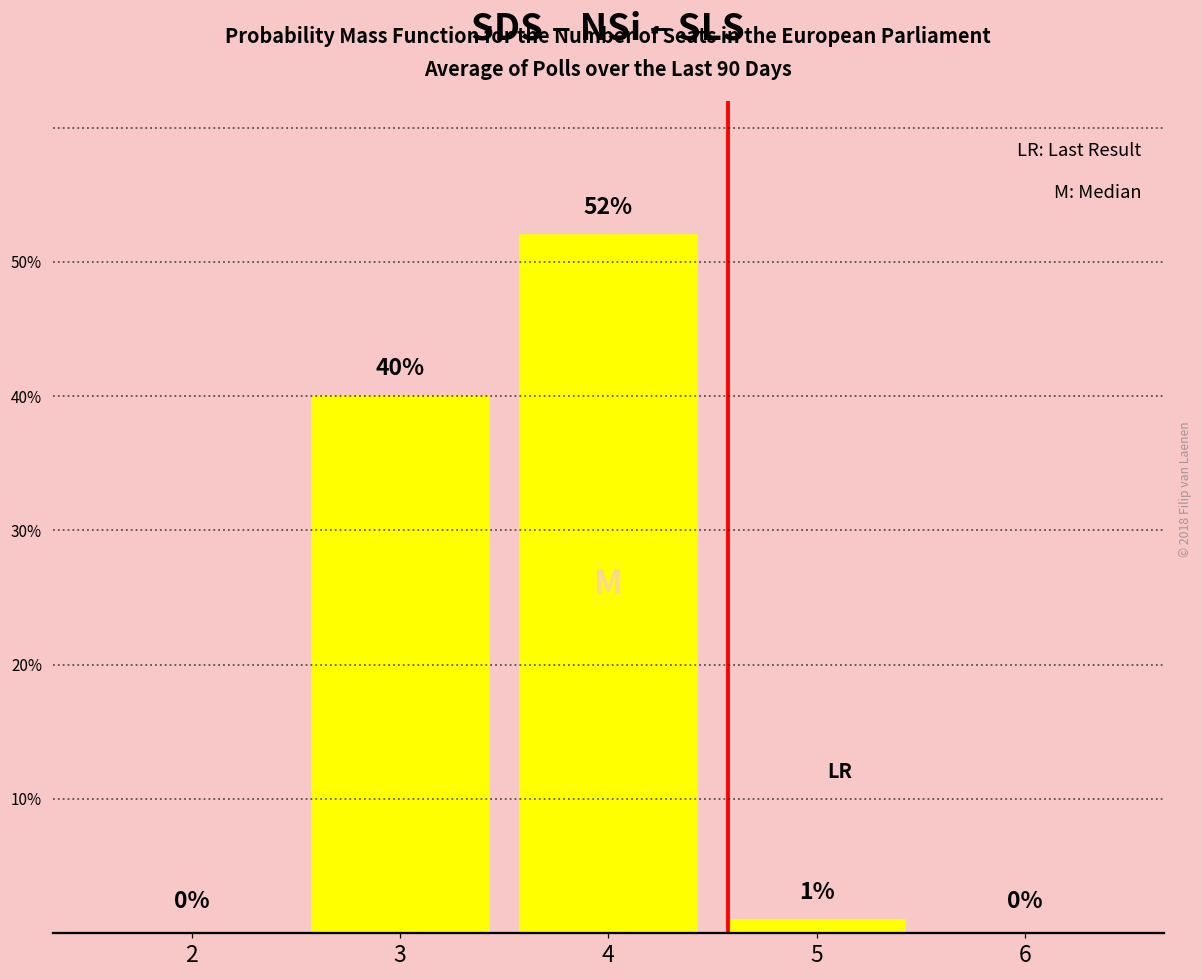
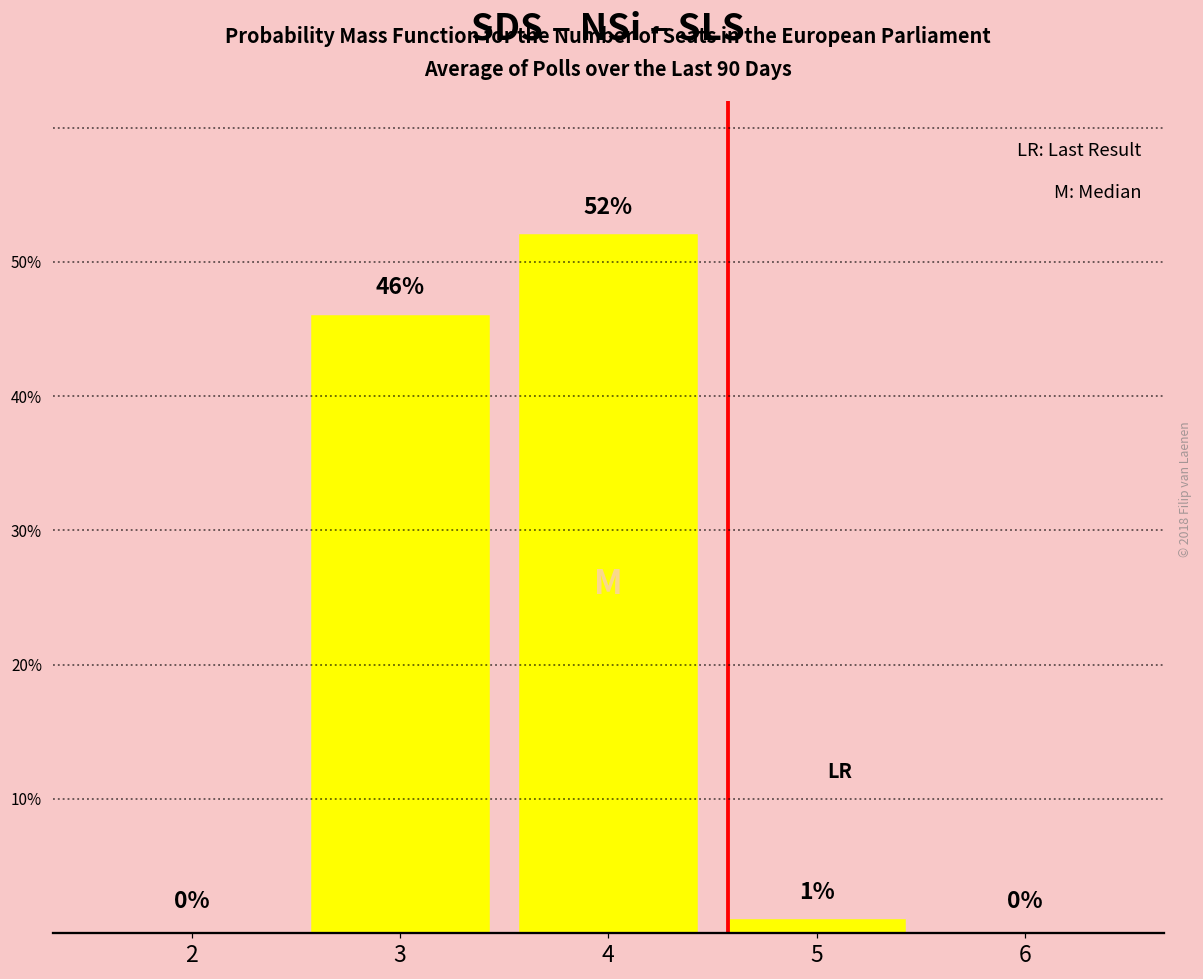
  {
    "2": "0%",
-   "3": "40%",
+   "3": "46%",
    "4": "52%",
    "5": "1%",
    "6": "0%"
  }
